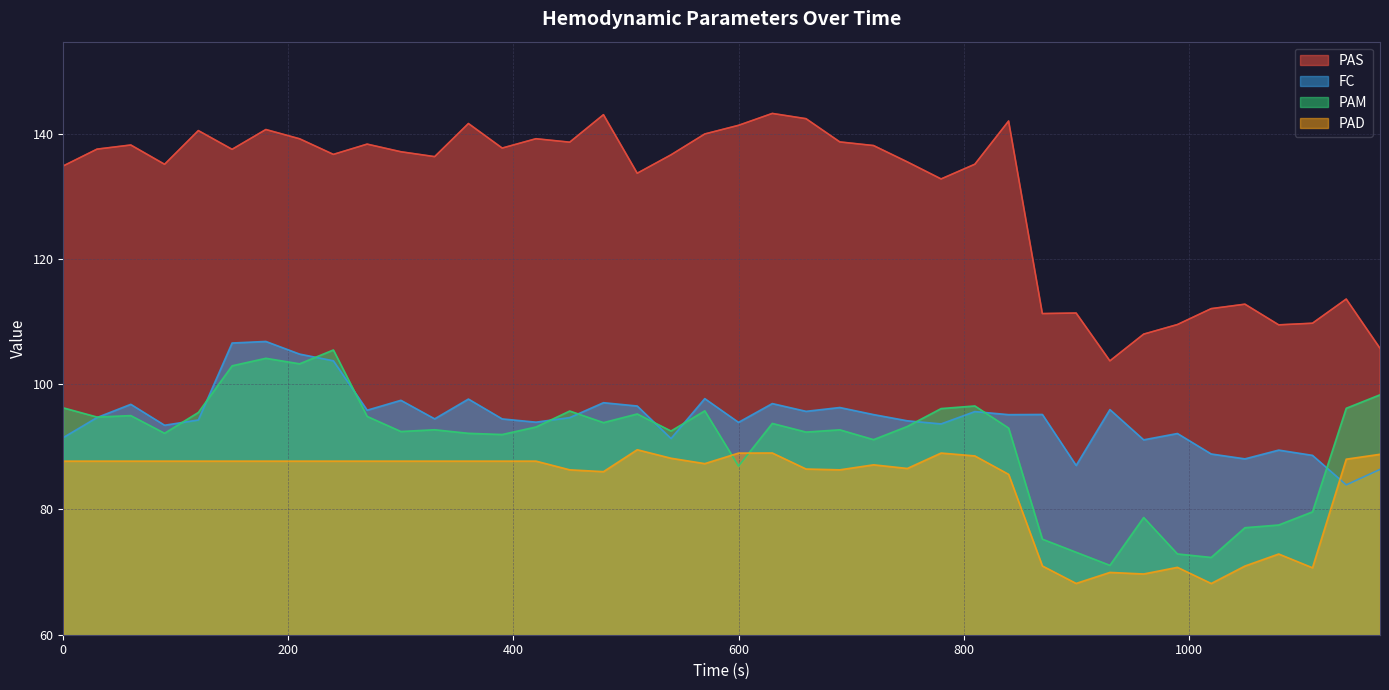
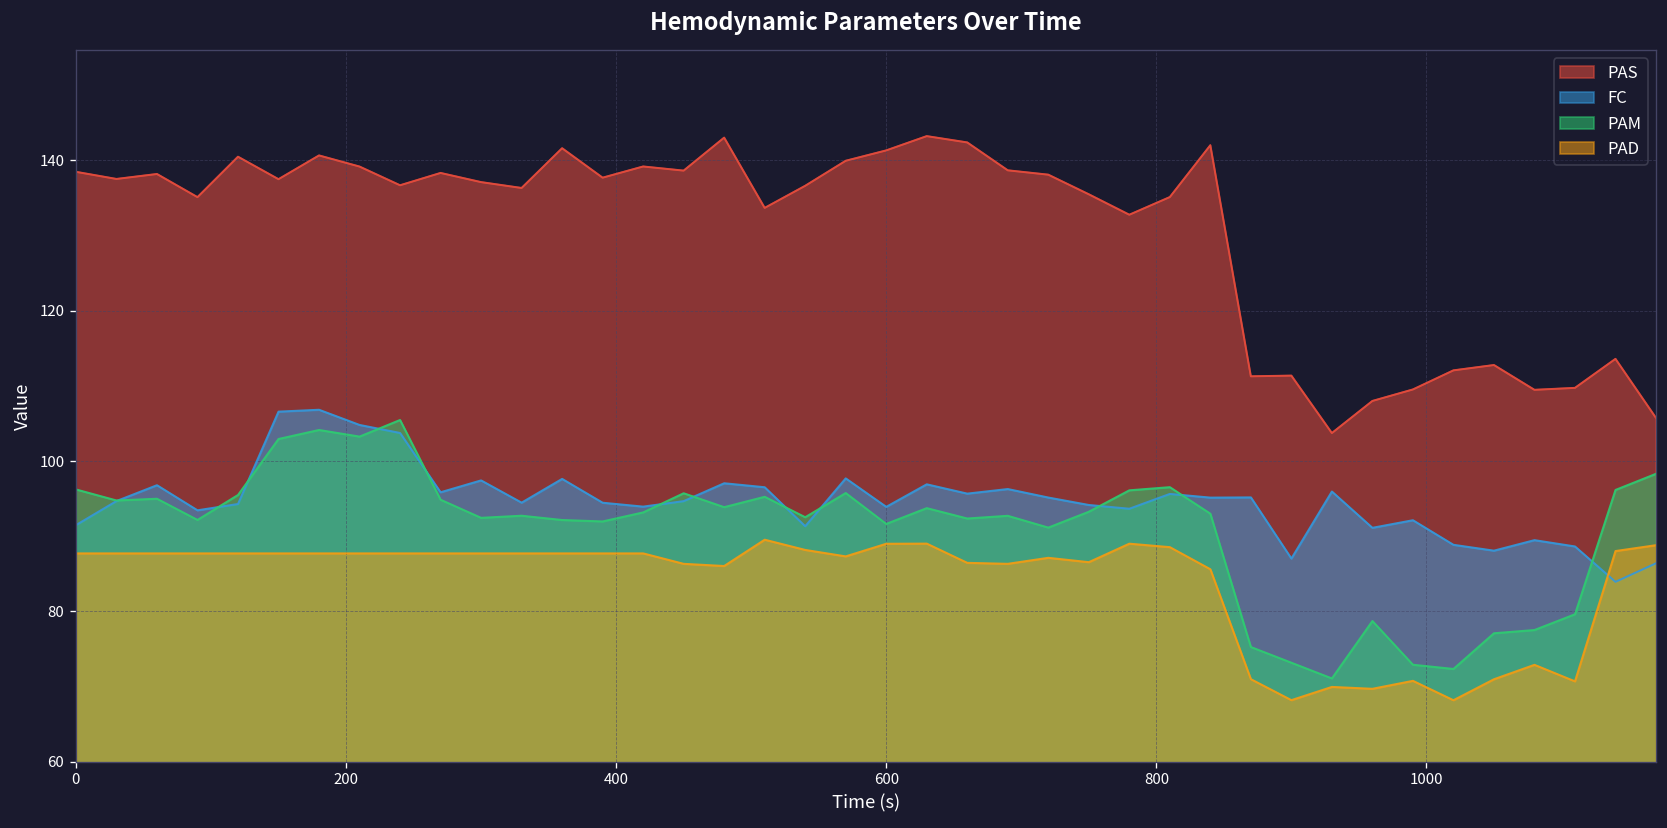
  {
    "PAS": {
-     "0": 135,
+     "0": 138,
      "600": 141
    },
    "FC": {
      "0": 91,
      "600": 94
    },
    "PAM": {
      "0": 96,
-     "600": 87
+     "600": 92
    },
    "PAD": {
      "0": 88,
      "600": 89
    }
  }
